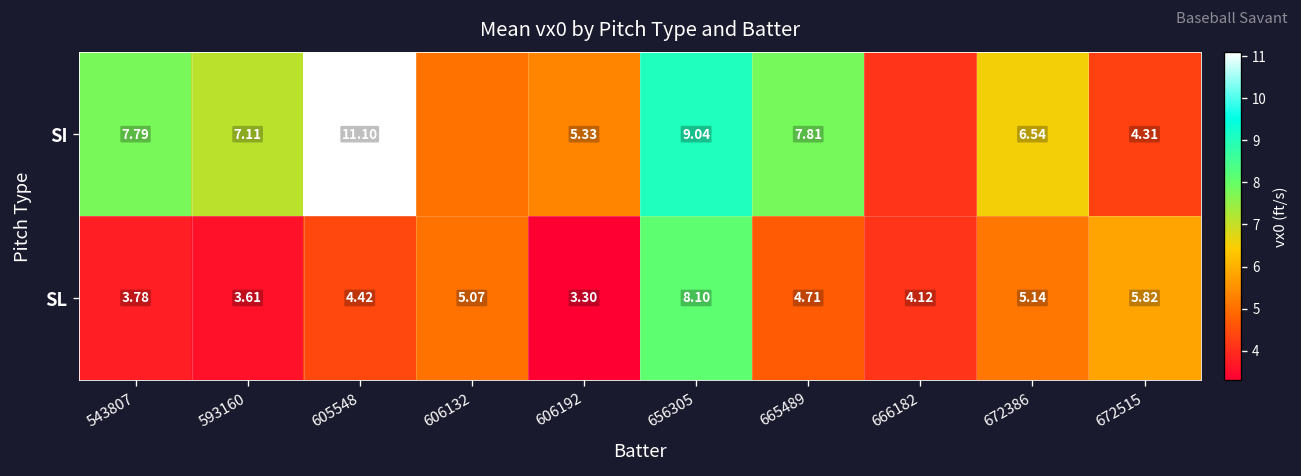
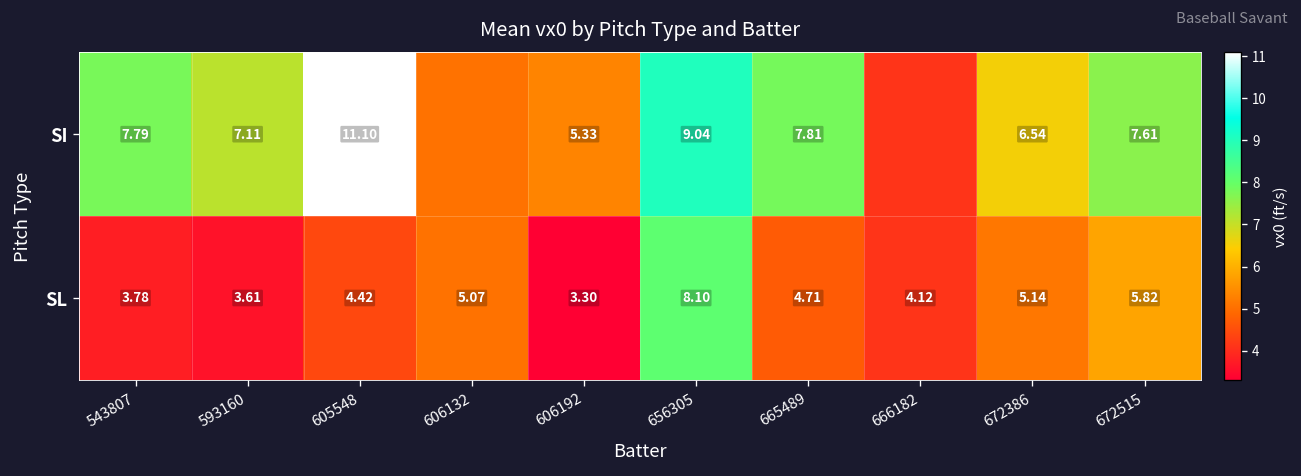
  {
    "SI": {
-     "672515": 4.31
+     "672515": 7.61
    }
  }
